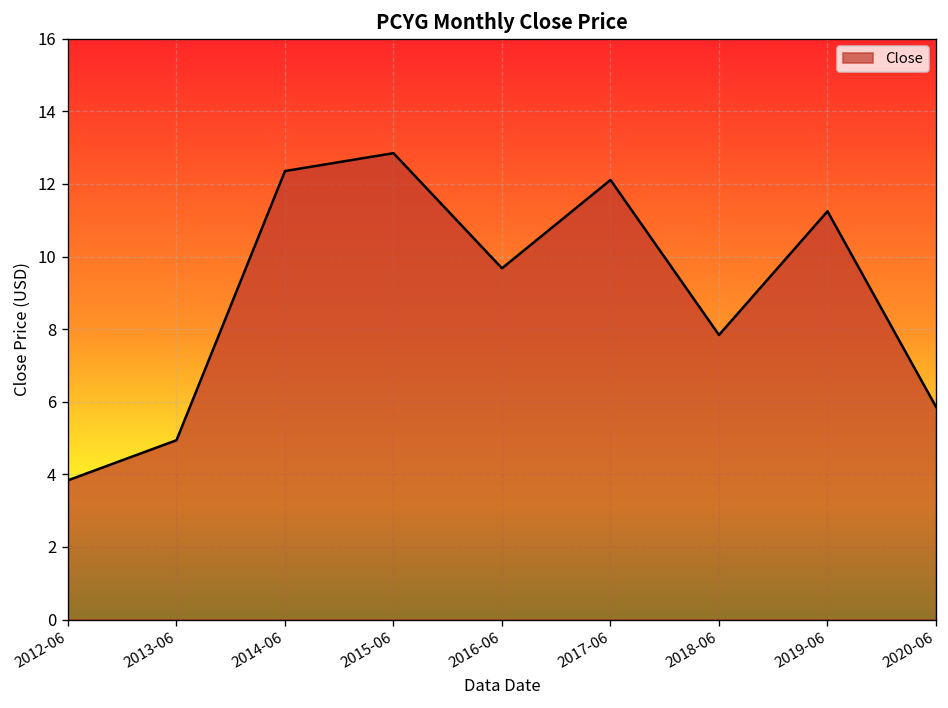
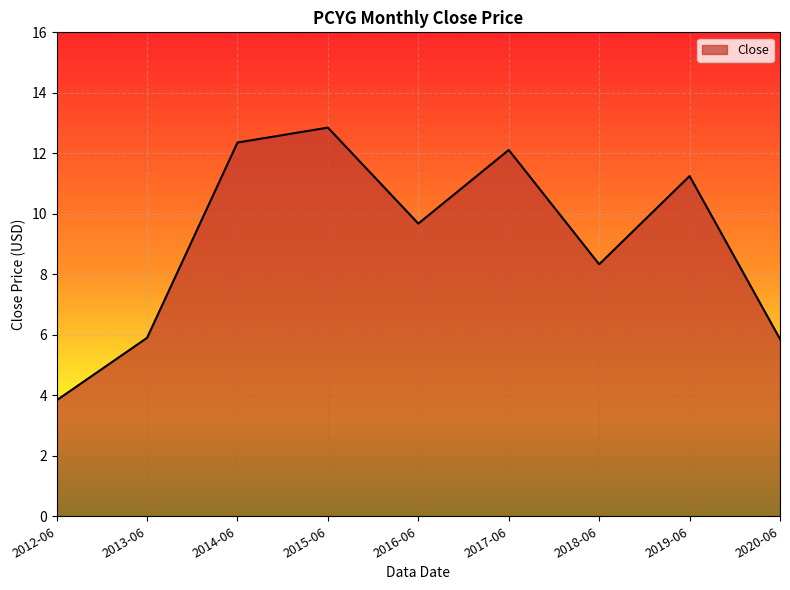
  {
    "2012-06": 3.8,
-   "2013-06": 4.9,
+   "2013-06": 5.9,
    "2014-06": 12.4,
    "2015-06": 12.8,
    "2016-06": 9.7,
    "2017-06": 12.1,
-   "2018-06": 7.8,
+   "2018-06": 8.3,
    "2019-06": 11.2,
    "2020-06": 5.9
  }
